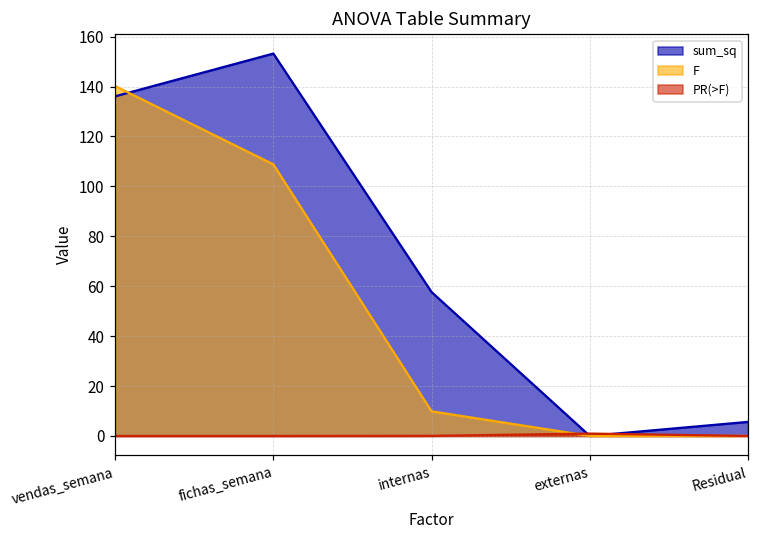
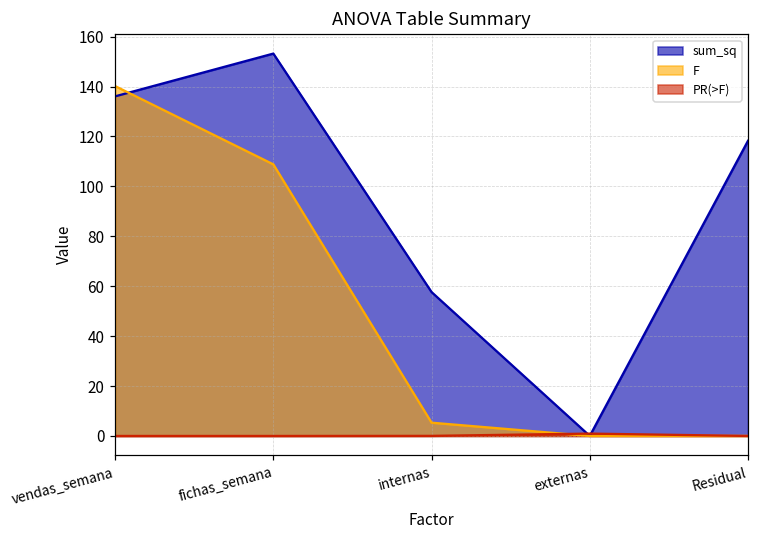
  {
    "sum_sq": {
      "vendas_semana": 136,
      "fichas_semana": 153,
      "internas": 58,
-     "Residual": 6
+     "Residual": 118
    },
    "F": {
      "vendas_semana": 140,
      "fichas_semana": 109,
-     "internas": 10
+     "internas": 5
    },
    "PR(>F)": {
      "vendas_semana": 0,
      "fichas_semana": 0,
      "internas": 0
    }
  }
